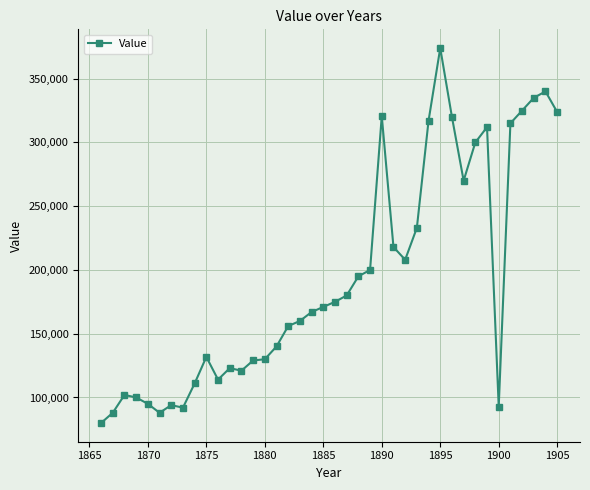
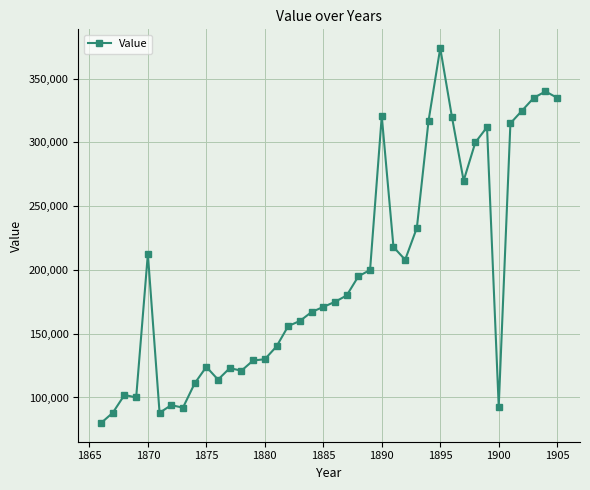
  {
-   "1870": "95,000",
-   "1875": "132,000",
+   "1870": "213,000",
+   "1875": "124,000",
    "1880": "130,000",
    "1885": "171,000",
    "1890": "321,000",
    "1895": "374,000",
    "1900": "93,000",
-   "1905": "324,000"
+   "1905": "335,000"
  }
